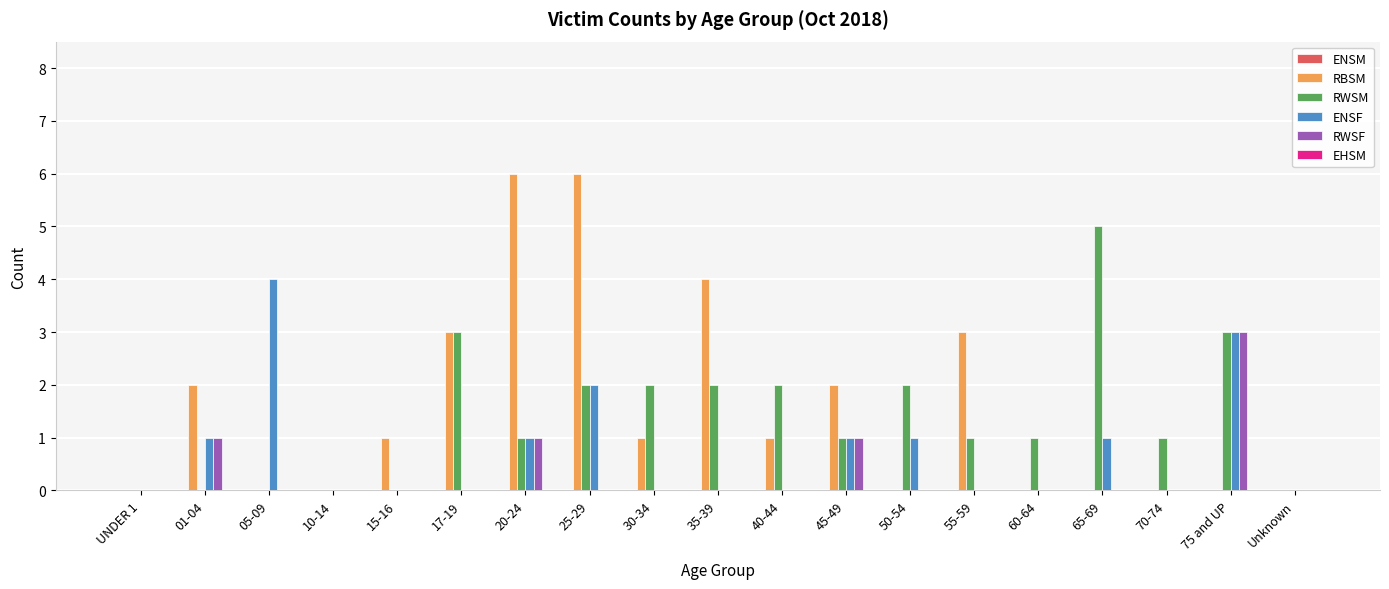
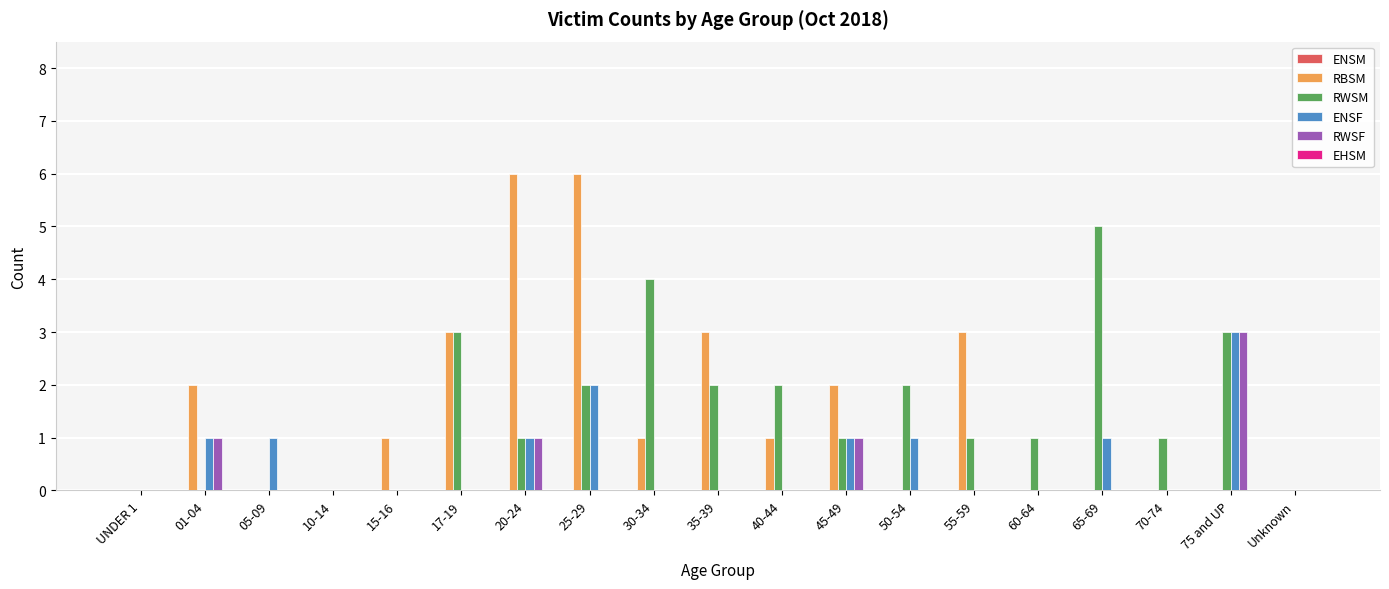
  {
    "ENSM": {
      "UNDER 1": 0,
      "01-04": 0,
      "05-09": 0,
      "10-14": 0,
      "15-16": 0,
      "17-19": 0,
      "20-24": 0,
      "25-29": 0,
      "30-34": 0,
      "35-39": 0,
      "40-44": 0,
      "45-49": 0,
      "50-54": 0,
      "55-59": 0,
      "60-64": 0,
      "65-69": 0,
      "70-74": 0,
      "75 and UP": 0,
      "Unknown": 0
    },
    "RBSM": {
      "UNDER 1": 0,
      "01-04": 2,
      "05-09": 0,
      "10-14": 0,
      "15-16": 1,
      "17-19": 3,
      "20-24": 6,
      "25-29": 6,
      "30-34": 1,
-     "35-39": 4,
+     "35-39": 3,
      "40-44": 1,
      "45-49": 2,
      "50-54": 0,
      "55-59": 3,
      "60-64": 0,
      "65-69": 0,
      "70-74": 0,
      "75 and UP": 0,
      "Unknown": 0
    },
    "RWSM": {
      "UNDER 1": 0,
      "01-04": 0,
      "05-09": 0,
      "10-14": 0,
      "15-16": 0,
      "17-19": 3,
      "20-24": 1,
      "25-29": 2,
-     "30-34": 2,
+     "30-34": 4,
      "35-39": 2,
      "40-44": 2,
      "45-49": 1,
      "50-54": 2,
      "55-59": 1,
      "60-64": 1,
      "65-69": 5,
      "70-74": 1,
      "75 and UP": 3,
      "Unknown": 0
    },
    "ENSF": {
      "UNDER 1": 0,
      "01-04": 1,
-     "05-09": 4,
+     "05-09": 1,
      "10-14": 0,
      "15-16": 0,
      "17-19": 0,
      "20-24": 1,
      "25-29": 2,
      "30-34": 0,
      "35-39": 0,
      "40-44": 0,
      "45-49": 1,
      "50-54": 1,
      "55-59": 0,
      "60-64": 0,
      "65-69": 1,
      "70-74": 0,
      "75 and UP": 3,
      "Unknown": 0
    },
    "RWSF": {
      "UNDER 1": 0,
      "01-04": 1,
      "05-09": 0,
      "10-14": 0,
      "15-16": 0,
      "17-19": 0,
      "20-24": 1,
      "25-29": 0,
      "30-34": 0,
      "35-39": 0,
      "40-44": 0,
      "45-49": 1,
      "50-54": 0,
      "55-59": 0,
      "60-64": 0,
      "65-69": 0,
      "70-74": 0,
      "75 and UP": 3,
      "Unknown": 0
    },
    "EHSM": {
      "UNDER 1": 0,
      "01-04": 0,
      "05-09": 0,
      "10-14": 0,
      "15-16": 0,
      "17-19": 0,
      "20-24": 0,
      "25-29": 0,
      "30-34": 0,
      "35-39": 0,
      "40-44": 0,
      "45-49": 0,
      "50-54": 0,
      "55-59": 0,
      "60-64": 0,
      "65-69": 0,
      "70-74": 0,
      "75 and UP": 0,
      "Unknown": 0
    }
  }
